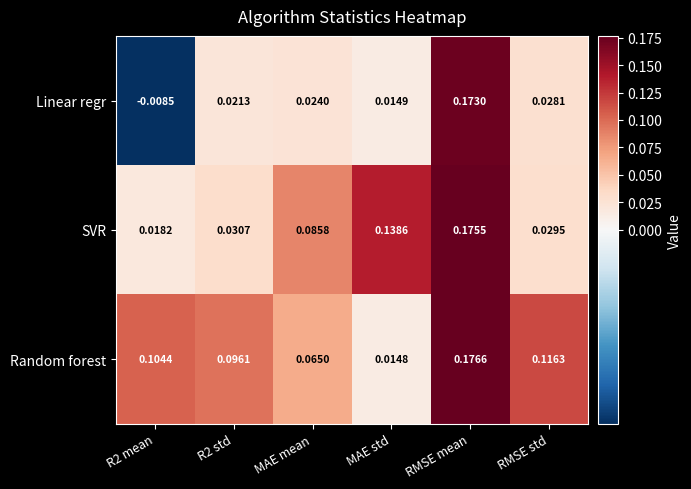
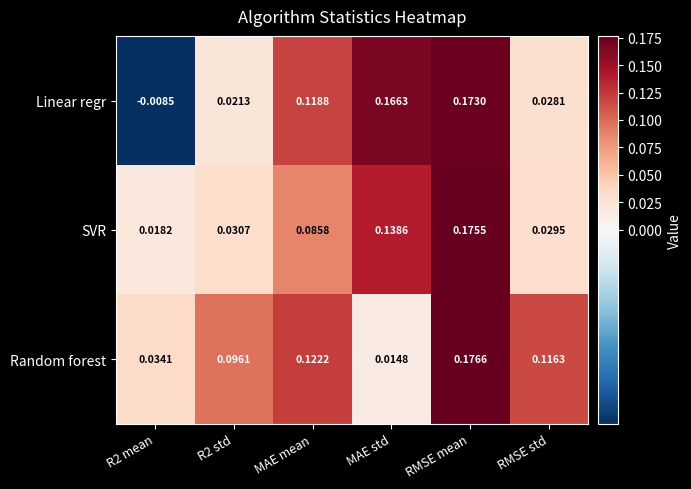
  {
    "Linear regr": {
      "R2 mean": -0.0085,
      "R2 std": 0.0213,
-     "MAE mean": 0.0240,
-     "MAE std": 0.0149,
+     "MAE mean": 0.1188,
+     "MAE std": 0.1663,
      "RMSE mean": 0.1730,
      "RMSE std": 0.0281
    },
    "SVR": {
      "R2 mean": 0.0182,
      "R2 std": 0.0307,
      "MAE mean": 0.0858,
      "MAE std": 0.1386,
      "RMSE mean": 0.1755,
      "RMSE std": 0.0295
    },
    "Random forest": {
-     "R2 mean": 0.1044,
+     "R2 mean": 0.0341,
      "R2 std": 0.0961,
-     "MAE mean": 0.0650,
+     "MAE mean": 0.1222,
      "MAE std": 0.0148,
      "RMSE mean": 0.1766,
      "RMSE std": 0.1163
    }
  }
